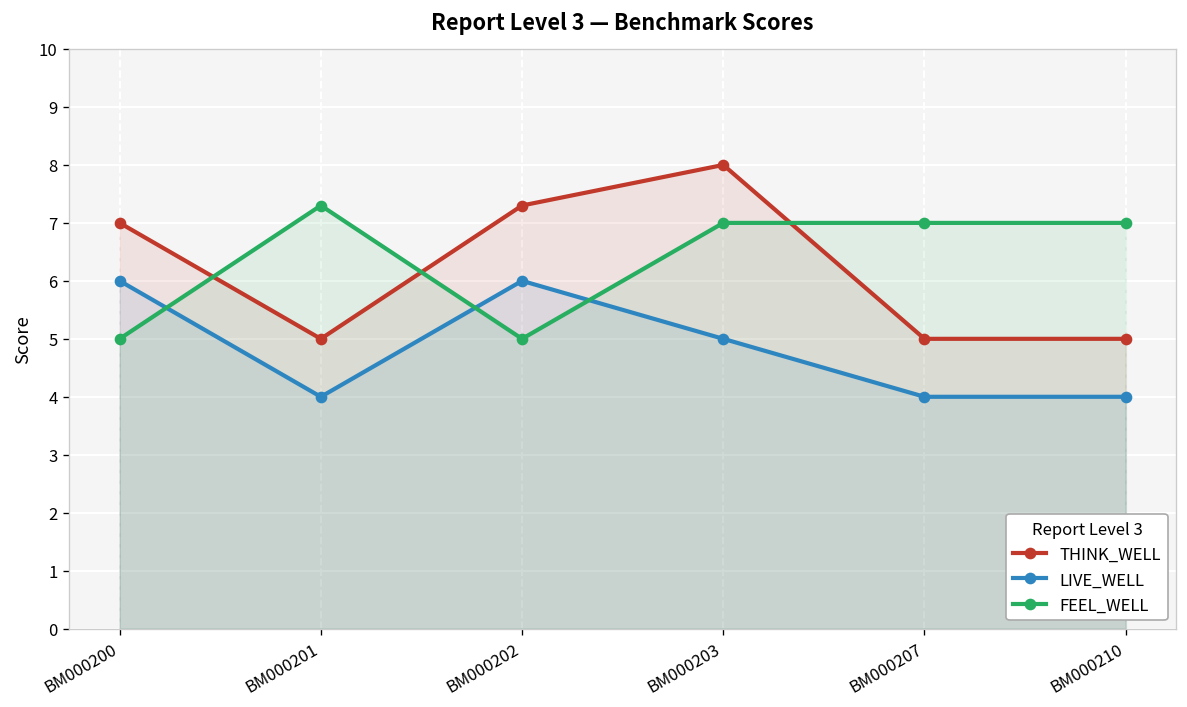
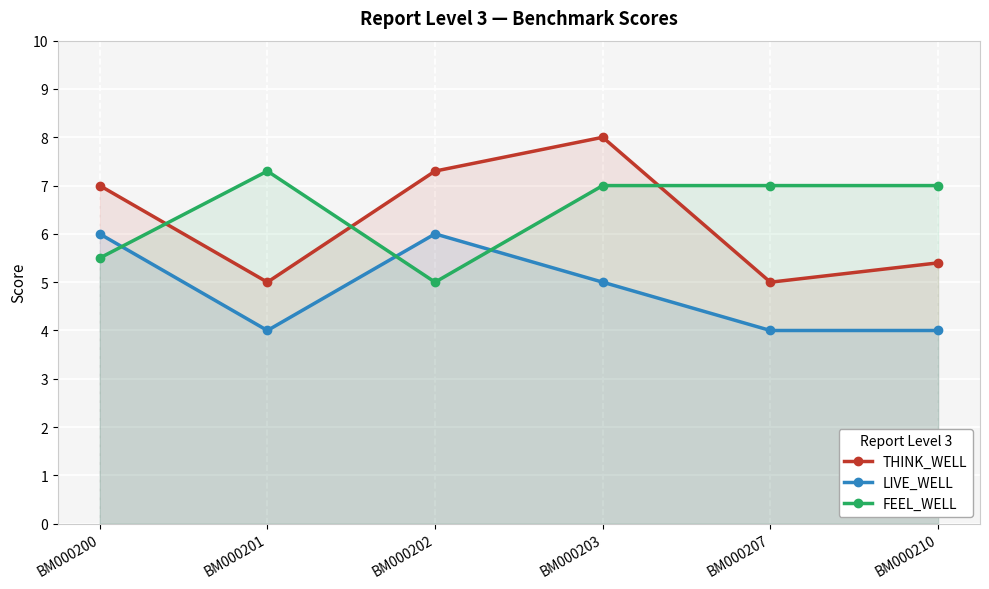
  {
    "THINK_WELL": {
      "BM000200": 7.0,
      "BM000201": 5.0,
      "BM000202": 7.3,
      "BM000203": 8.0,
      "BM000207": 5.0,
-     "BM000210": 5.0
+     "BM000210": 5.4
    },
    "LIVE_WELL": {
      "BM000200": 6.0,
      "BM000201": 4.0,
      "BM000202": 6.0,
      "BM000203": 5.0,
      "BM000207": 4.0,
      "BM000210": 4.0
    },
    "FEEL_WELL": {
-     "BM000200": 5.0,
+     "BM000200": 5.5,
      "BM000201": 7.3,
      "BM000202": 5.0,
      "BM000203": 7.0,
      "BM000207": 7.0,
      "BM000210": 7.0
    }
  }
